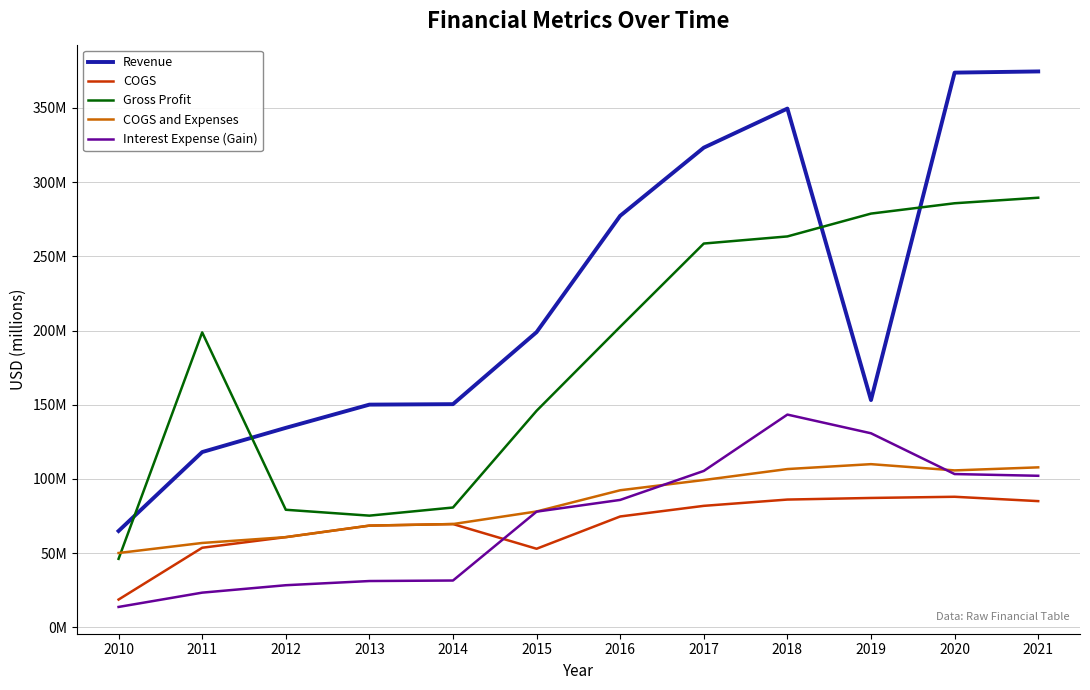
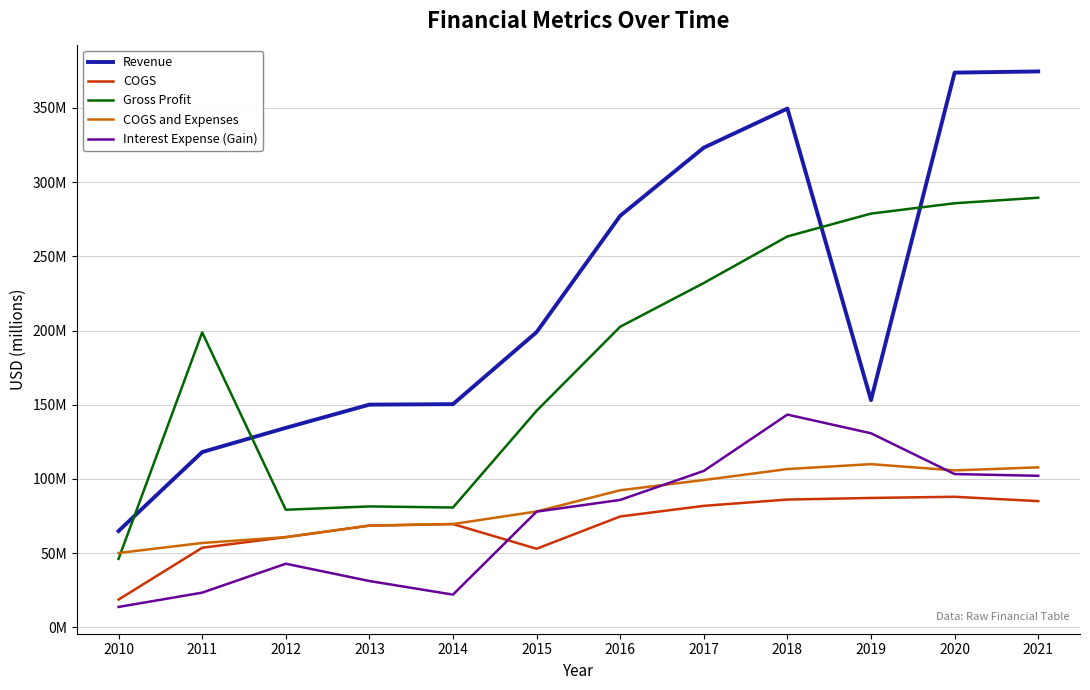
  {
    "Revenue": {
      "2010": 65000000,
      "2011": 118000000,
      "2012": 134000000,
      "2013": 150000000,
      "2014": 150000000,
      "2015": 199000000,
      "2016": 277000000,
      "2017": 323000000,
      "2018": 350000000,
      "2019": 153000000,
      "2020": 374000000,
      "2021": 375000000
    },
    "Gross Profit": {
      "2010": 46000000,
      "2011": 199000000,
      "2012": 79000000,
-     "2013": 75000000,
+     "2013": 82000000,
      "2014": 81000000,
      "2015": 146000000,
      "2016": 203000000,
-     "2017": 259000000,
+     "2017": 232000000,
      "2018": 263000000,
      "2019": 279000000,
      "2020": 286000000,
      "2021": 290000000
    },
    "Interest Expense (Gain)": {
      "2010": 14000000,
      "2011": 23000000,
-     "2012": 28000000,
+     "2012": 43000000,
      "2013": 31000000,
-     "2014": 32000000,
+     "2014": 22000000,
      "2016": 86000000,
      "2017": 105000000,
      "2018": 143000000,
      "2019": 131000000,
      "2020": 103000000,
      "2021": 102000000
    }
  }
